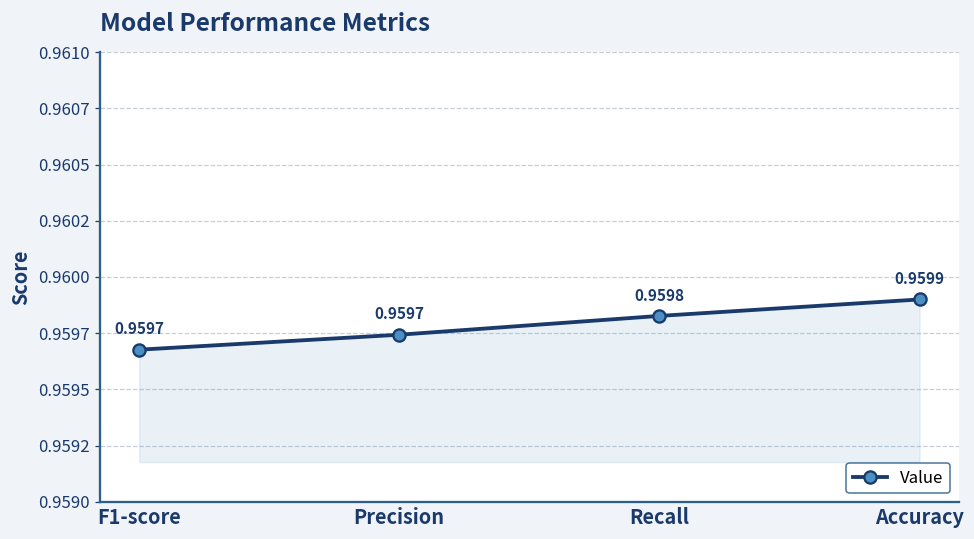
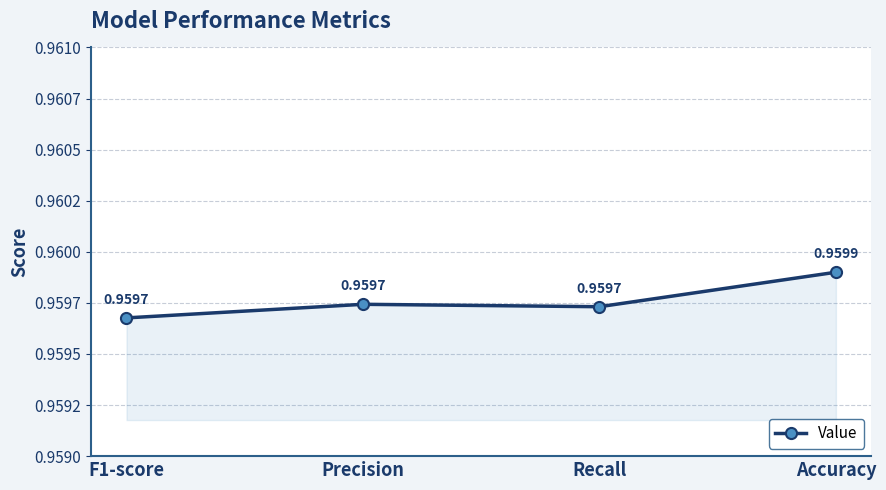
  {
    "F1-score": 0.9597,
    "Precision": 0.9597,
-   "Recall": 0.9598,
+   "Recall": 0.9597,
    "Accuracy": 0.9599
  }
